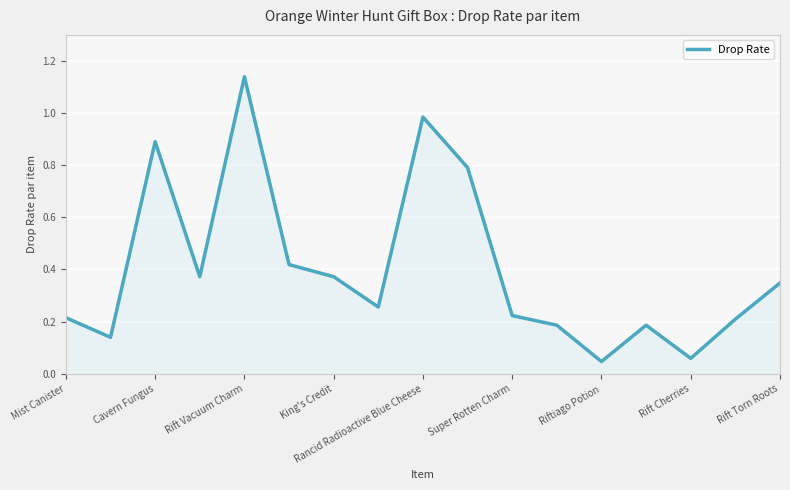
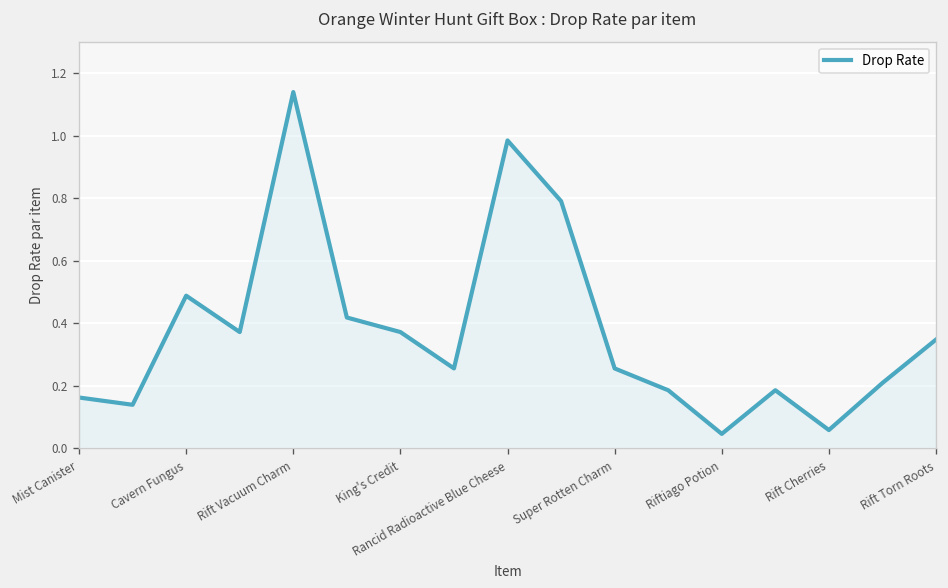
  {
-   "Mist Canister": 0.21,
-   "Cavern Fungus": 0.89,
+   "Mist Canister": 0.16,
+   "Cavern Fungus": 0.49,
    "Rift Vacuum Charm": 1.14,
    "King's Credit": 0.37,
    "Rancid Radioactive Blue Cheese": 0.98,
-   "Super Rotten Charm": 0.22,
+   "Super Rotten Charm": 0.26,
    "Riftiago Potion": 0.05,
    "Rift Cherries": 0.06,
    "Rift Torn Roots": 0.35
  }
